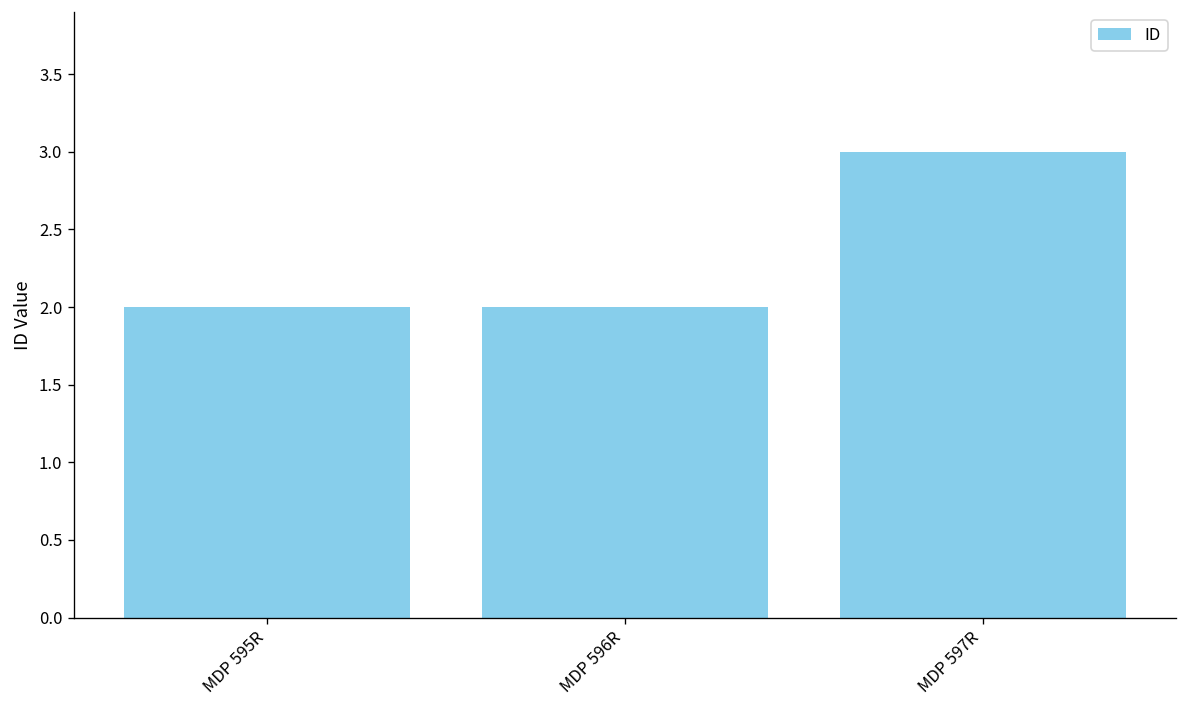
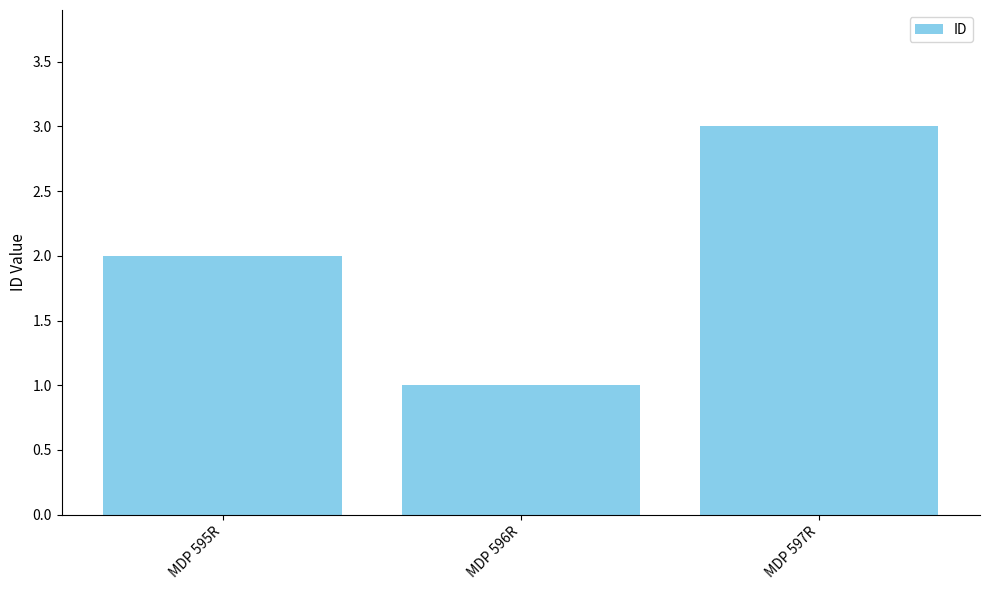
  {
    "MDP 595R": 2,
-   "MDP 596R": 2,
+   "MDP 596R": 1,
    "MDP 597R": 3
  }
